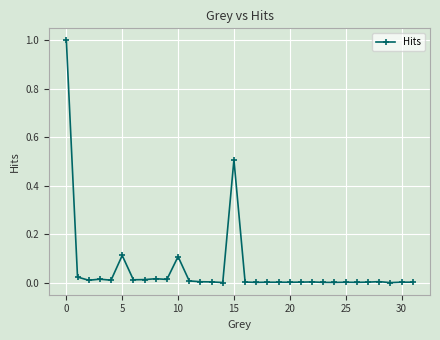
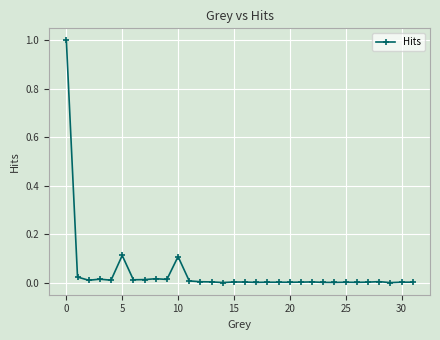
  {
    "0": 1.00,
    "5": 0.11,
    "10": 0.11,
-   "15": 0.51,
+   "15": 0.00,
    "20": 0.00,
    "25": 0.00,
    "30": 0.00
  }
